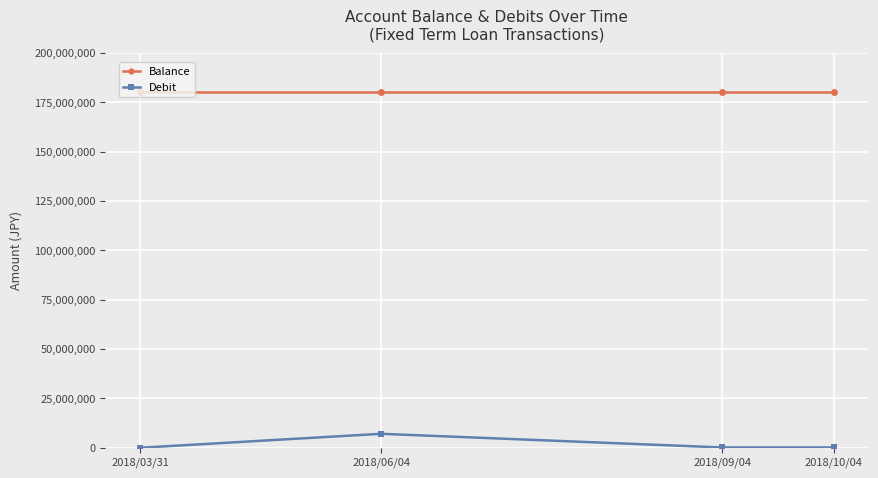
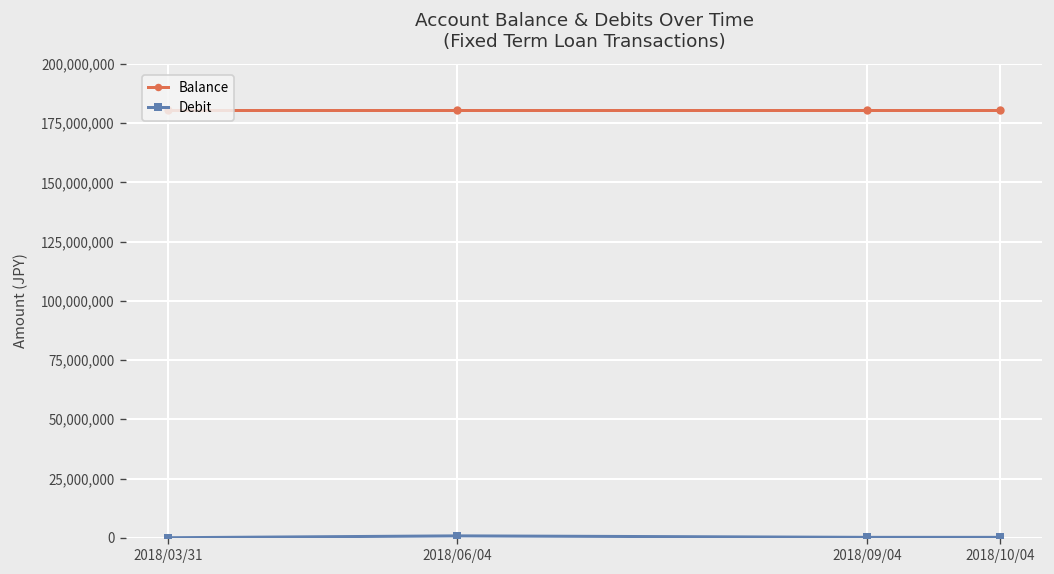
  {
    "Balance": {
      "2018/06/04": "180,000,000",
      "2018/09/04": "180,000,000",
      "2018/10/04": "180,000,000"
    },
    "Debit": {
      "2018/03/31": "0",
-     "2018/06/04": "7,000,000",
+     "2018/06/04": "1,000,000",
      "2018/09/04": "0",
      "2018/10/04": "0"
    }
  }
